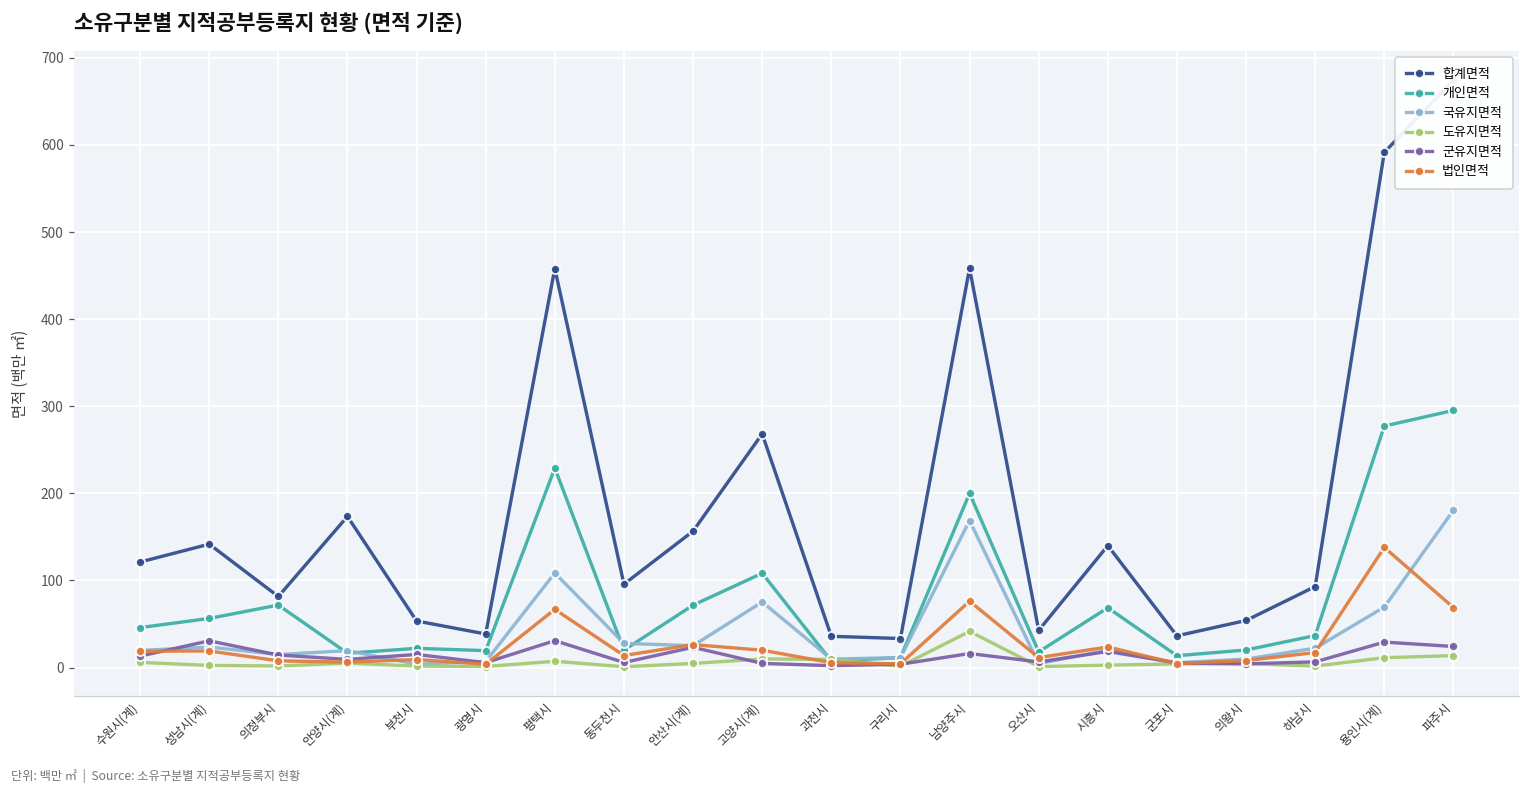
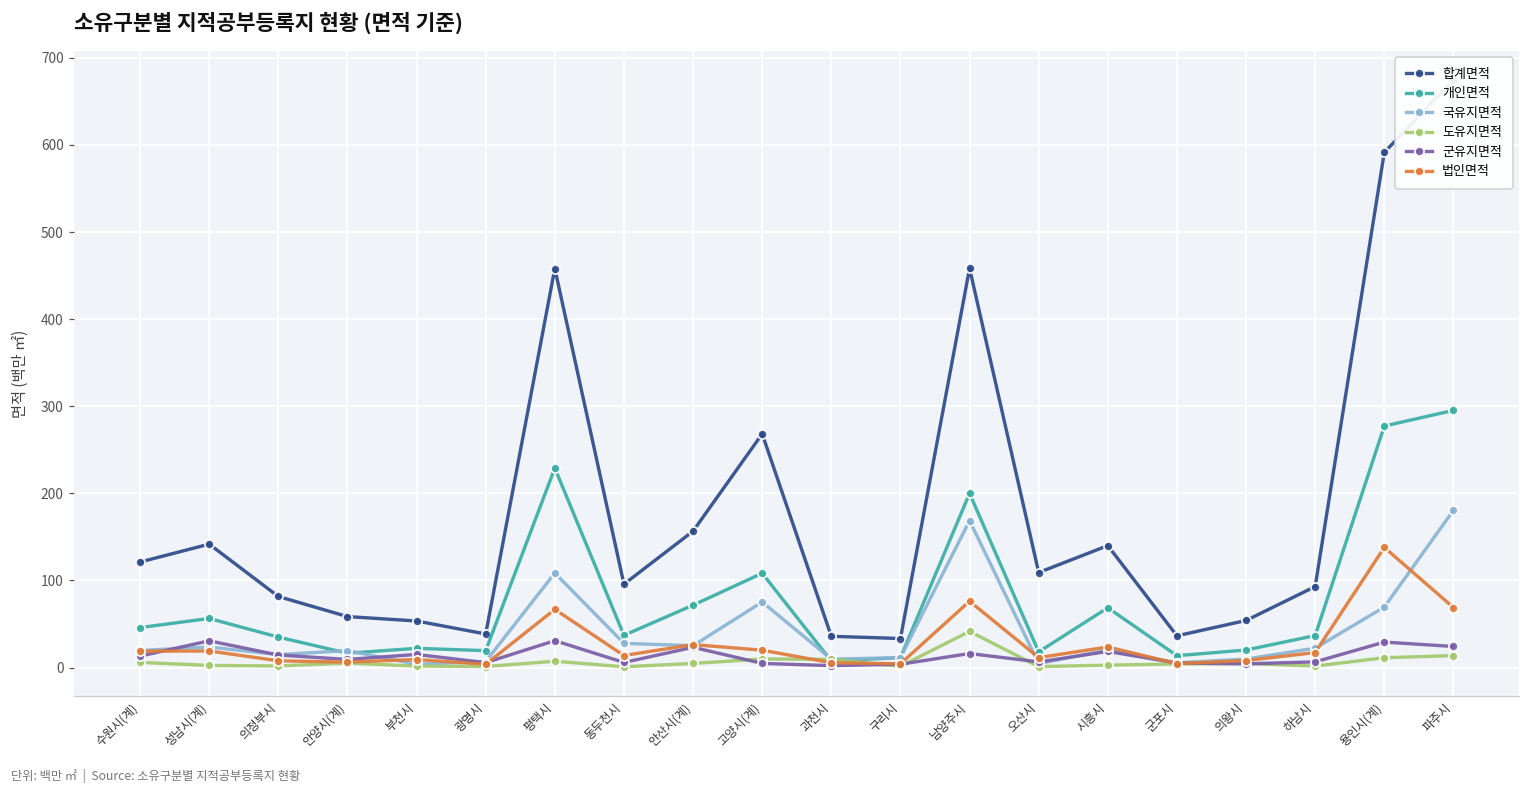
  {
    "합계면적": {
      "수원시(계)": 120,
      "성남시(계)": 140,
      "의정부시": 80,
-     "안양시(계)": 170,
+     "안양시(계)": 60,
      "부천시": 50,
      "광명시": 40,
      "평택시": 460,
      "동두천시": 100,
      "안산시(계)": 160,
      "고양시(계)": 270,
      "과천시": 40,
      "구리시": 30,
      "남양주시": 460,
-     "오산시": 40,
+     "오산시": 110,
      "시흥시": 140,
      "군포시": 40,
      "의왕시": 50,
      "하남시": 90,
      "용인시(계)": 590
    },
    "개인면적": {
      "수원시(계)": 50,
      "성남시(계)": 60,
-     "의정부시": 70,
+     "의정부시": 30,
      "부천시": 20,
      "광명시": 20,
      "평택시": 230,
-     "동두천시": 20,
+     "동두천시": 40,
      "안산시(계)": 70,
      "고양시(계)": 110,
      "남양주시": 200,
      "오산시": 20,
      "시흥시": 70,
      "군포시": 10,
      "의왕시": 20,
      "하남시": 40,
      "용인시(계)": 280,
      "파주시": 300
    },
    "국유지면적": {
      "성남시(계)": 20,
      "평택시": 110,
      "동두천시": 30,
      "고양시(계)": 80,
      "남양주시": 170,
      "하남시": 20,
      "용인시(계)": 70,
      "파주시": 180
    },
    "도유지면적": {
      "수원시(계)": 10,
      "성남시(계)": 0,
      "의정부시": 0,
      "평택시": 10,
      "동두천시": 0,
      "안산시(계)": 0,
      "고양시(계)": 10,
      "남양주시": 40,
      "오산시": 0,
      "시흥시": 0,
      "하남시": 0,
      "용인시(계)": 10,
      "파주시": 10
    },
    "군유지면적": {
      "수원시(계)": 10,
      "성남시(계)": 30,
      "부천시": 20,
      "평택시": 30,
      "동두천시": 10,
      "고양시(계)": 0,
      "과천시": 0,
      "남양주시": 20,
      "하남시": 10,
      "용인시(계)": 30,
      "파주시": 20
    },
    "법인면적": {
      "성남시(계)": 20,
      "의정부시": 10,
      "부천시": 10,
      "평택시": 70,
      "동두천시": 10,
      "고양시(계)": 20,
      "남양주시": 80,
      "오산시": 10,
      "시흥시": 20,
      "하남시": 20,
      "용인시(계)": 140,
      "파주시": 70
    }
  }
